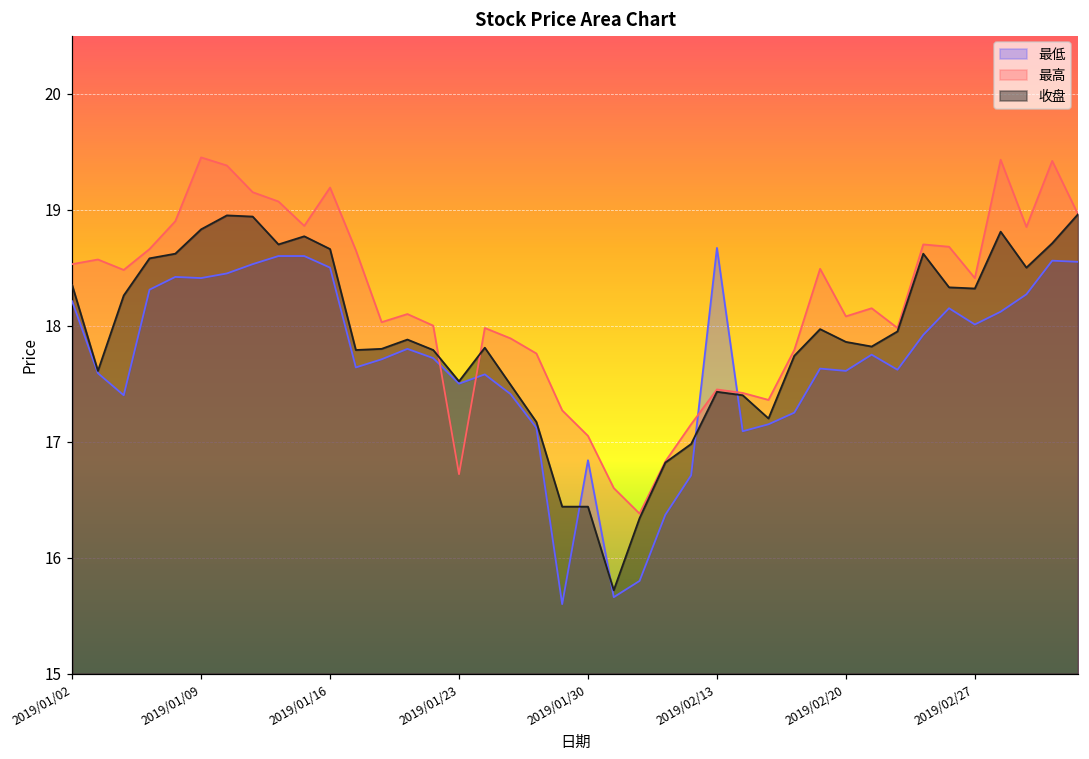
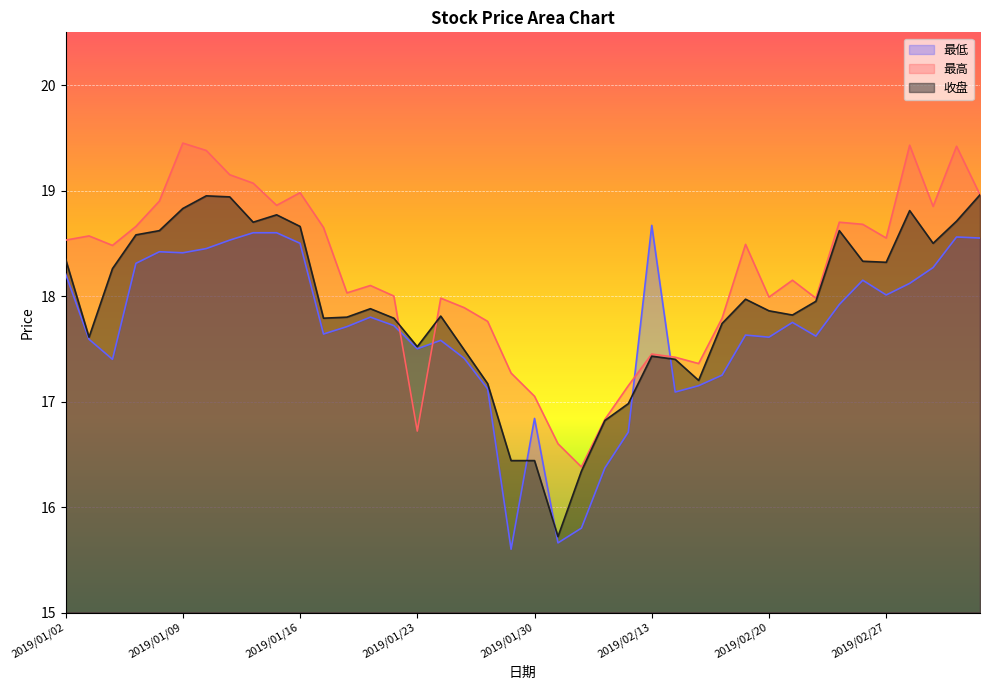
  {
    "最低": {
      "2019/01/02": 18.21,
      "2019/01/09": 18.41,
      "2019/01/16": 18.50,
      "2019/01/30": 16.84,
      "2019/02/13": 18.67,
      "2019/02/20": 17.61,
      "2019/02/27": 18.01
    },
    "最高": {
      "2019/01/02": 18.53,
      "2019/01/09": 19.45,
-     "2019/01/16": 19.19,
+     "2019/01/16": 18.98,
      "2019/01/23": 16.72,
      "2019/01/30": 17.05,
-     "2019/02/20": 18.08,
-     "2019/02/27": 18.41
+     "2019/02/20": 17.99,
+     "2019/02/27": 18.55
    },
    "收盘": {
      "2019/01/02": 18.35,
      "2019/01/09": 18.83,
      "2019/01/16": 18.66,
      "2019/01/30": 16.44,
      "2019/02/20": 17.86,
      "2019/02/27": 18.32
    }
  }
